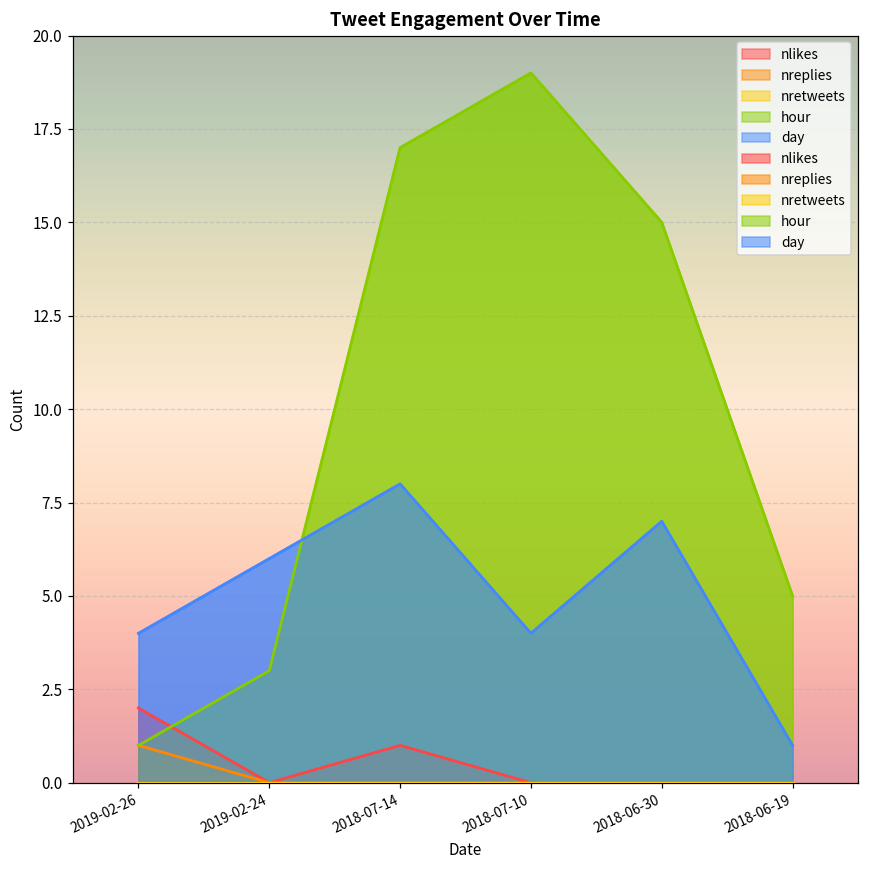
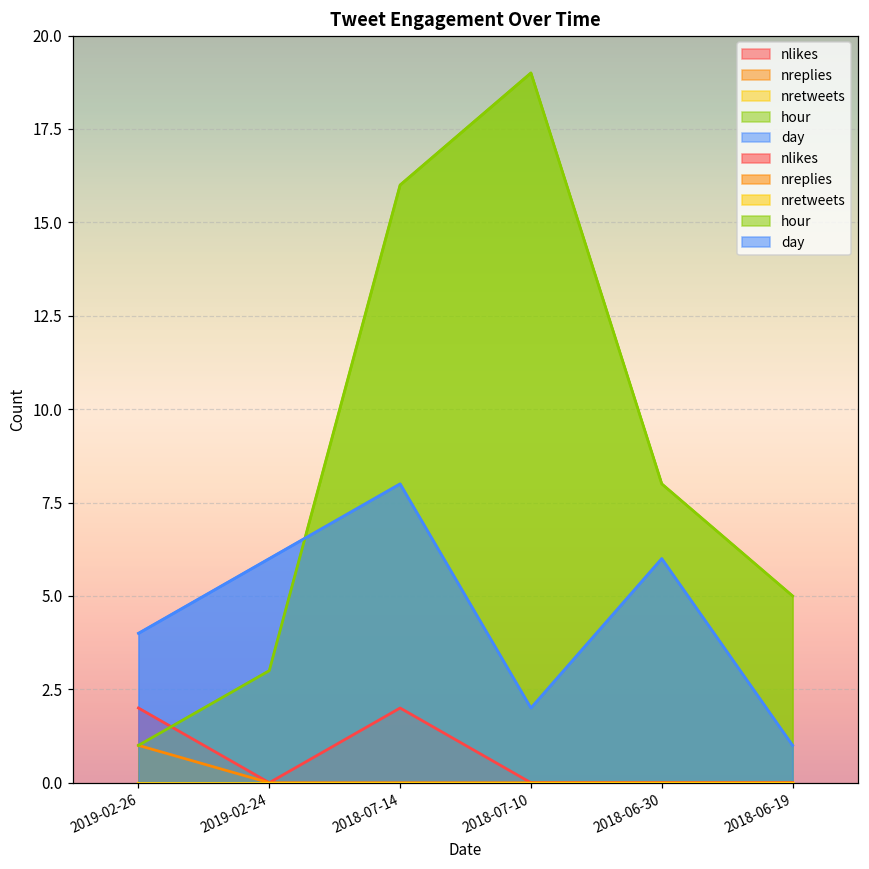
  {
    "nlikes": {
      "2019-02-26": 2,
-     "2018-07-14": 1
+     "2018-07-14": 2
    },
    "hour": {
      "2019-02-24": 3,
-     "2018-07-14": 17,
+     "2018-07-14": 16,
      "2018-07-10": 19,
-     "2018-06-30": 15,
+     "2018-06-30": 8,
      "2018-06-19": 5
    },
    "day": {
      "2019-02-26": 4,
      "2019-02-24": 6,
      "2018-07-14": 8,
-     "2018-07-10": 4,
-     "2018-06-30": 7,
+     "2018-07-10": 2,
+     "2018-06-30": 6,
      "2018-06-19": 1
    }
  }
